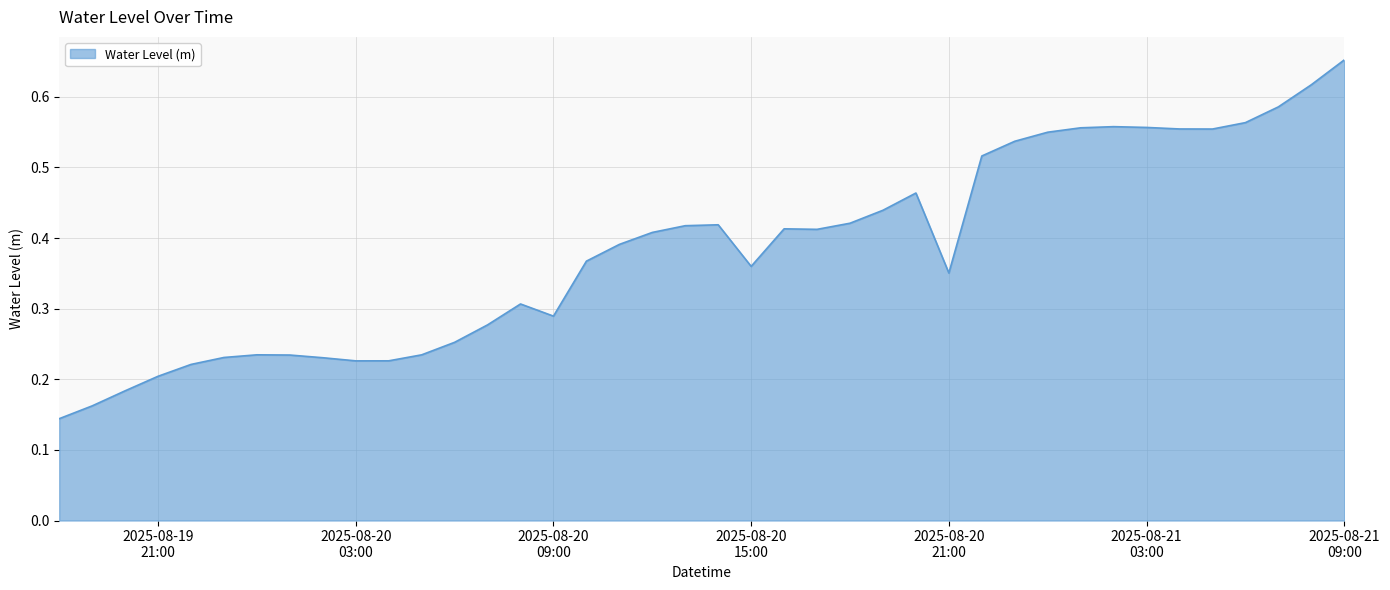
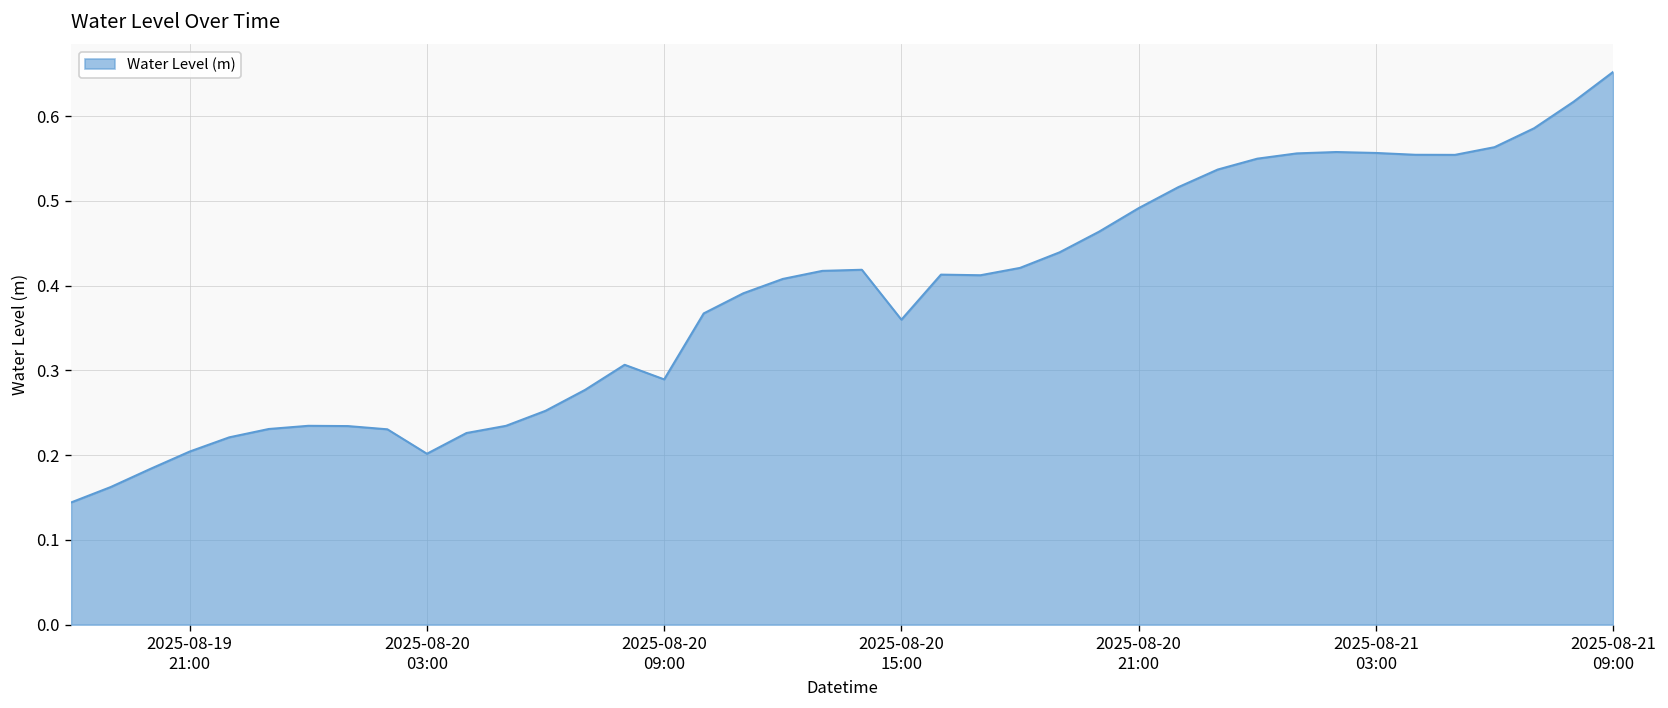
  {
    "2025-08-19 21:00": 0.20,
-   "2025-08-20 03:00": 0.23,
+   "2025-08-20 03:00": 0.20,
    "2025-08-20 09:00": 0.29,
    "2025-08-20 15:00": 0.36,
-   "2025-08-20 21:00": 0.35,
+   "2025-08-20 21:00": 0.49,
    "2025-08-21 03:00": 0.56,
    "2025-08-21 09:00": 0.65
  }
